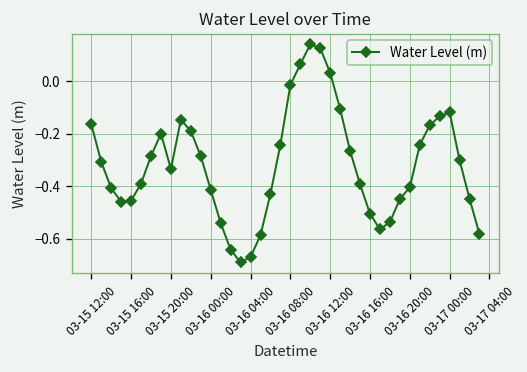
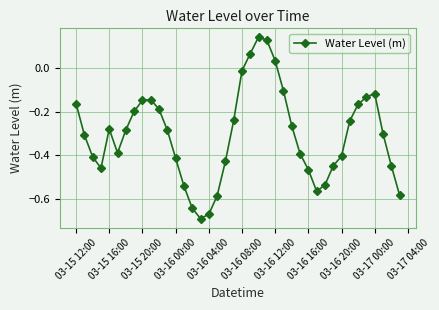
  {
    "03-15 12:00": -0.16,
-   "03-15 16:00": -0.45,
-   "03-15 20:00": -0.33,
+   "03-15 16:00": -0.28,
+   "03-15 20:00": -0.15,
    "03-16 00:00": -0.41,
    "03-16 04:00": -0.67,
    "03-16 08:00": -0.01,
    "03-16 12:00": 0.03,
-   "03-16 16:00": -0.50,
+   "03-16 16:00": -0.47,
    "03-16 20:00": -0.40,
    "03-17 00:00": -0.12
  }
